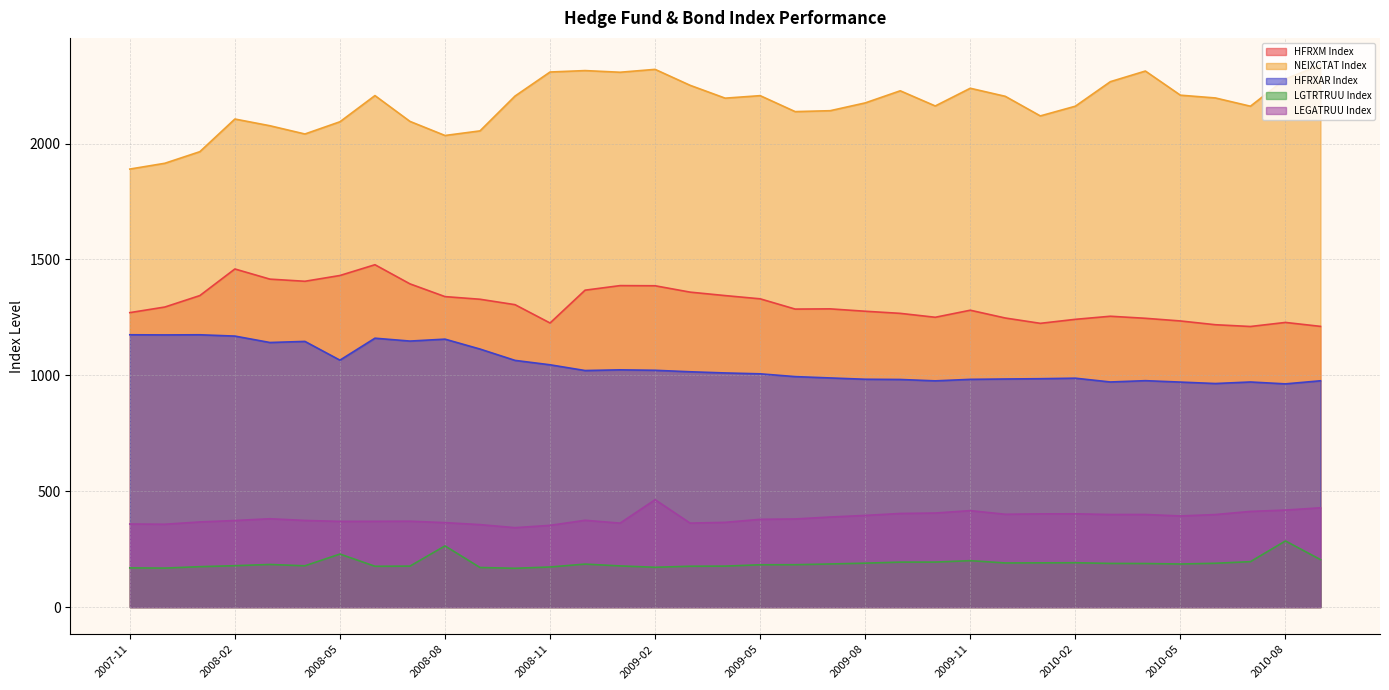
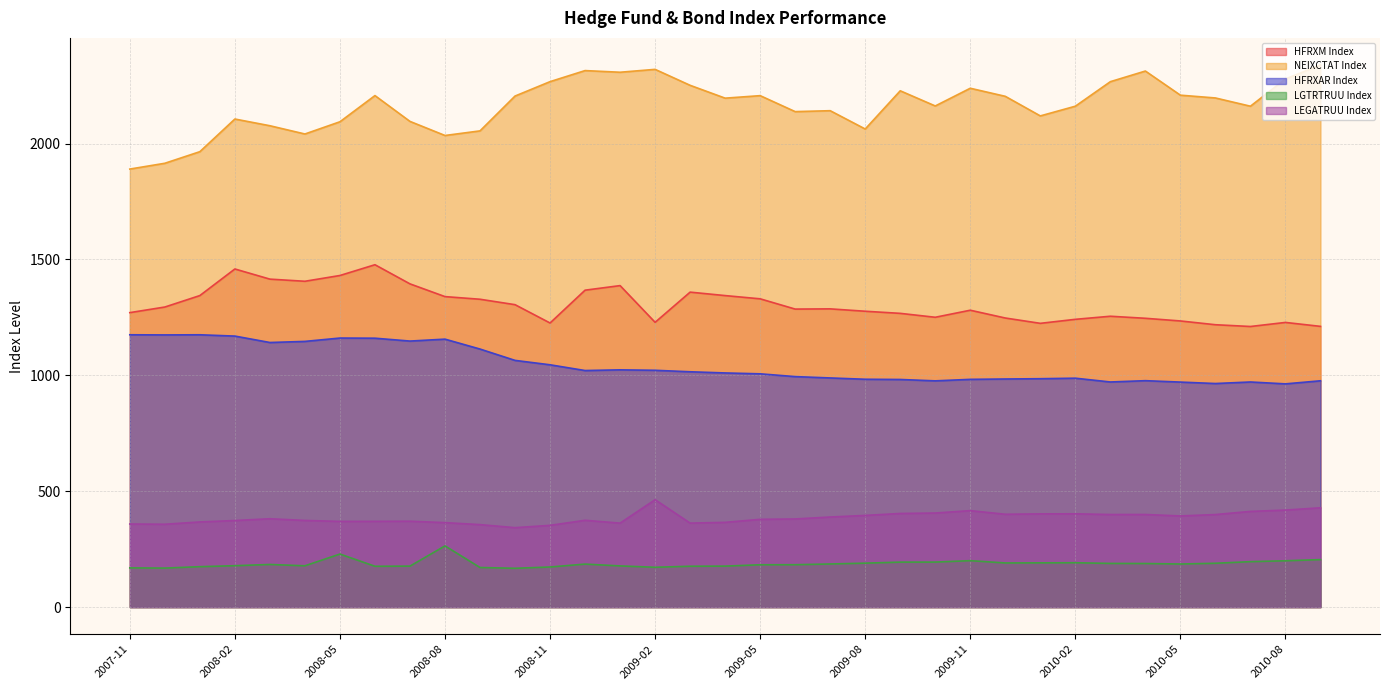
  {
    "HFRXM Index": {
      "2007-11": 1270,
      "2008-02": 1460,
      "2008-05": 1430,
      "2008-08": 1340,
      "2008-11": 1230,
-     "2009-02": 1390,
+     "2009-02": 1230,
      "2009-05": 1330,
      "2009-08": 1280,
      "2009-11": 1280,
      "2010-02": 1240,
      "2010-05": 1230,
      "2010-08": 1230
    },
    "NEIXCTAT Index": {
      "2007-11": 1890,
      "2008-02": 2110,
      "2008-05": 2090,
      "2008-08": 2040,
-     "2008-11": 2310,
+     "2008-11": 2270,
      "2009-02": 2320,
      "2009-05": 2210,
-     "2009-08": 2180,
+     "2009-08": 2060,
      "2009-11": 2240,
      "2010-02": 2160,
      "2010-05": 2210
    },
    "HFRXAR Index": {
      "2007-11": 1180,
      "2008-02": 1170,
-     "2008-05": 1070,
+     "2008-05": 1160,
      "2008-08": 1160,
      "2008-11": 1050,
      "2009-02": 1020,
      "2009-05": 1010,
      "2009-08": 980,
      "2009-11": 980,
      "2010-02": 990,
      "2010-05": 970,
      "2010-08": 960
    },
    "LGTRTRUU Index": {
      "2007-11": 170,
      "2008-02": 180,
      "2008-05": 230,
      "2008-08": 260,
      "2008-11": 170,
      "2009-02": 170,
      "2009-05": 180,
      "2009-08": 190,
      "2009-11": 200,
      "2010-02": 190,
      "2010-05": 190,
-     "2010-08": 290
+     "2010-08": 200
    },
    "LEGATRUU Index": {
      "2007-11": 360,
      "2008-02": 370,
      "2008-05": 370,
      "2008-08": 360,
      "2008-11": 350,
      "2009-02": 460,
      "2009-05": 380,
      "2009-08": 400,
      "2009-11": 420,
      "2010-02": 400,
      "2010-05": 390,
      "2010-08": 420
    }
  }
